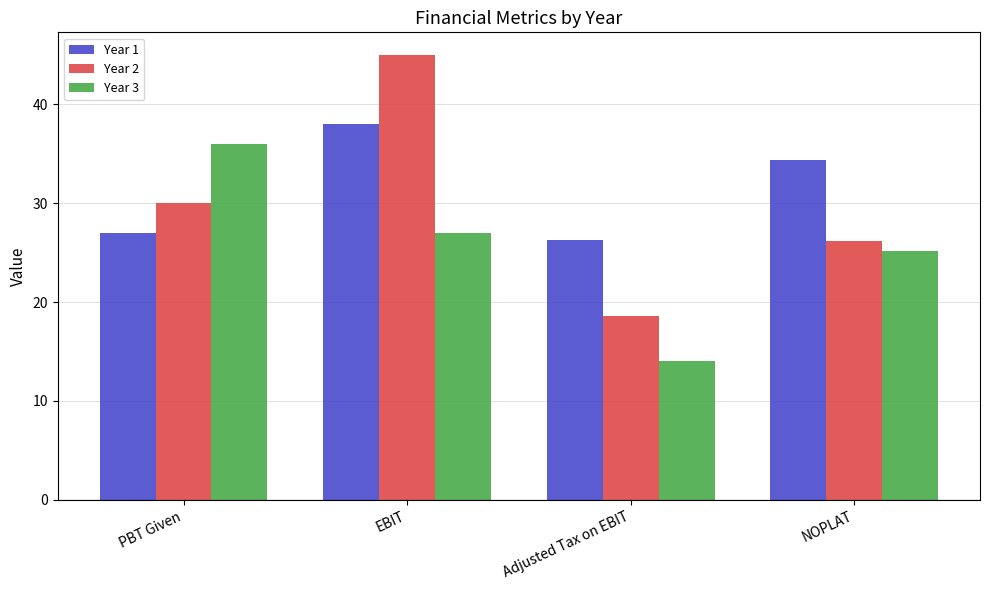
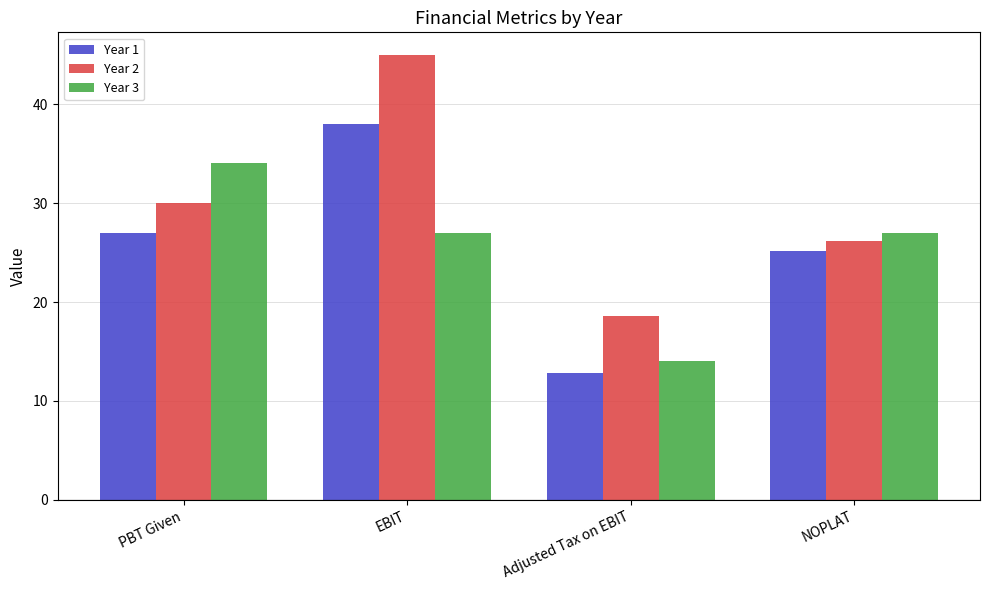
  {
    "Year 1": {
      "PBT Given": 27,
      "EBIT": 38,
-     "Adjusted Tax on EBIT": 26,
-     "NOPLAT": 34
+     "Adjusted Tax on EBIT": 13,
+     "NOPLAT": 25
    },
    "Year 2": {
      "PBT Given": 30,
      "EBIT": 45,
      "Adjusted Tax on EBIT": 19,
      "NOPLAT": 26
    },
    "Year 3": {
-     "PBT Given": 36,
+     "PBT Given": 34,
      "EBIT": 27,
      "Adjusted Tax on EBIT": 14,
-     "NOPLAT": 25
+     "NOPLAT": 27
    }
  }
